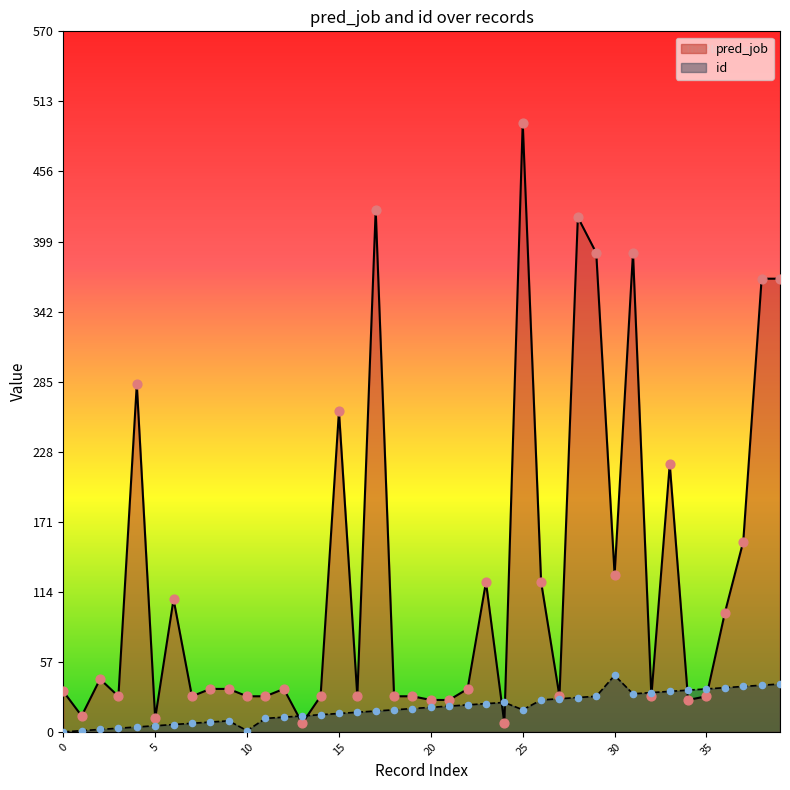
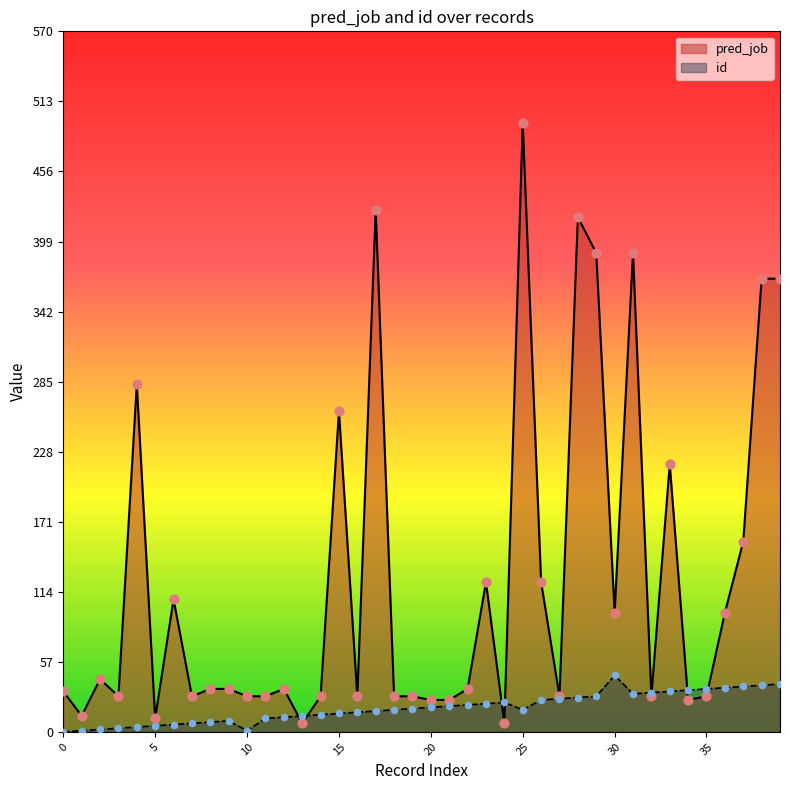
  {
    "pred_job": {
      "0": 33,
      "5": 11,
      "10": 29,
      "15": 261,
      "20": 26,
      "25": 496,
-     "30": 128,
+     "30": 97,
      "35": 29
    },
    "id": {
      "0": 0,
      "5": 5,
      "10": 1,
      "15": 15,
      "20": 20,
      "25": 18,
      "30": 46,
      "35": 35
    }
  }
